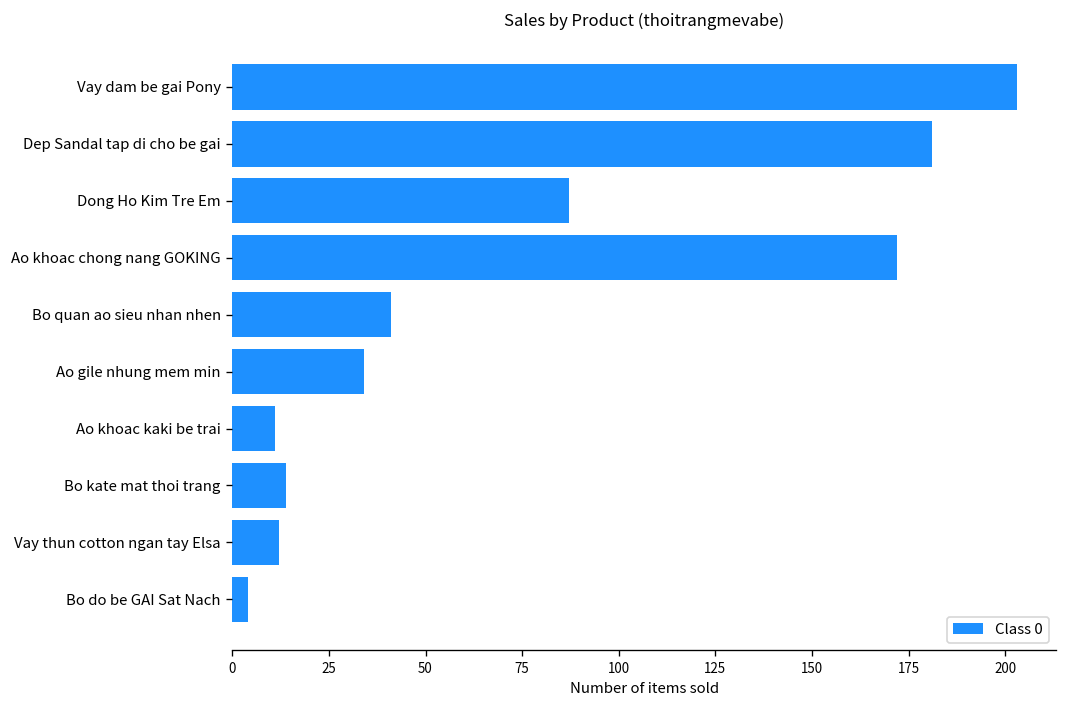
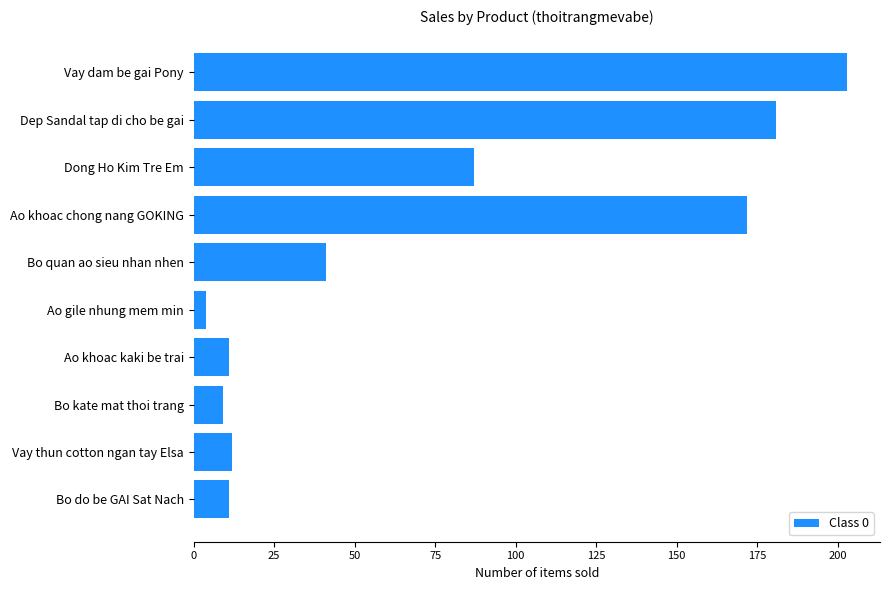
  {
    "Vay dam be gai Pony": 203,
    "Dep Sandal tap di cho be gai": 181,
    "Dong Ho Kim Tre Em": 87,
    "Ao khoac chong nang GOKING": 172,
    "Bo quan ao sieu nhan nhen": 41,
-   "Ao gile nhung mem min": 34,
+   "Ao gile nhung mem min": 4,
    "Ao khoac kaki be trai": 11,
-   "Bo kate mat thoi trang": 14,
+   "Bo kate mat thoi trang": 9,
    "Vay thun cotton ngan tay Elsa": 12,
-   "Bo do be GAI Sat Nach": 4
+   "Bo do be GAI Sat Nach": 11
  }
